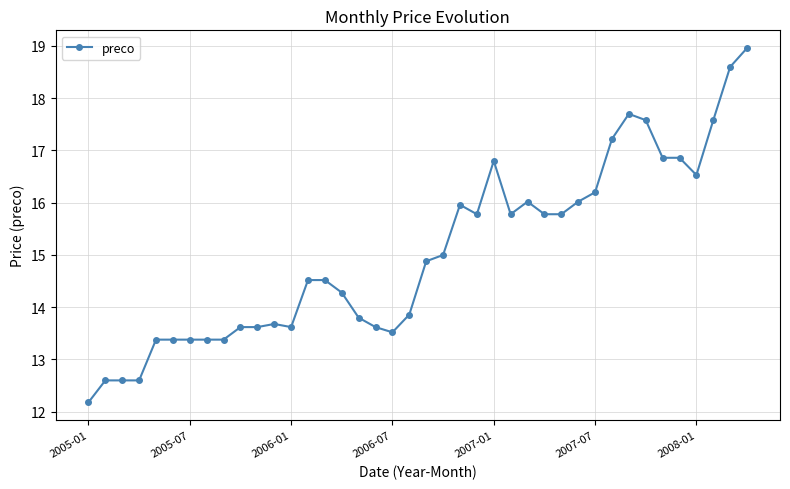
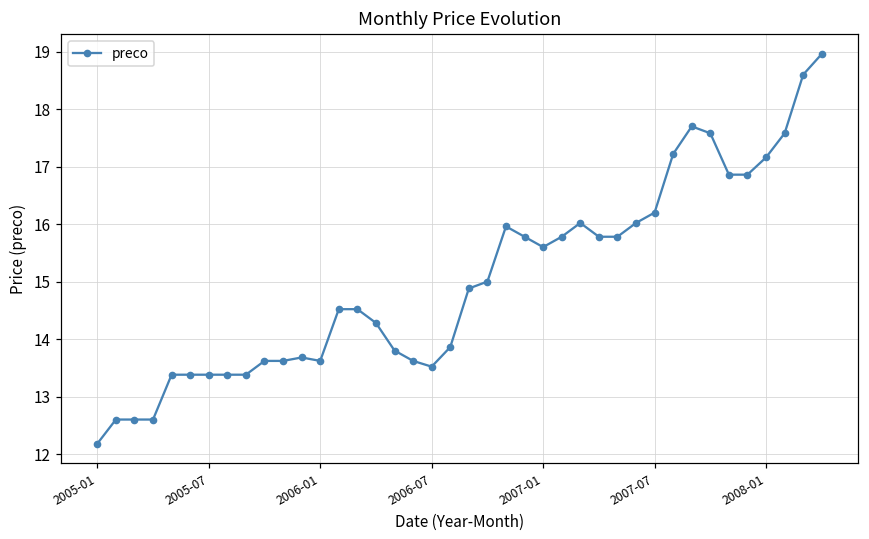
  {
    "2005-01": 12.2,
    "2005-07": 13.4,
    "2006-01": 13.6,
    "2006-07": 13.5,
-   "2007-01": 16.8,
+   "2007-01": 15.6,
    "2007-07": 16.2,
-   "2008-01": 16.5
+   "2008-01": 17.2
  }
